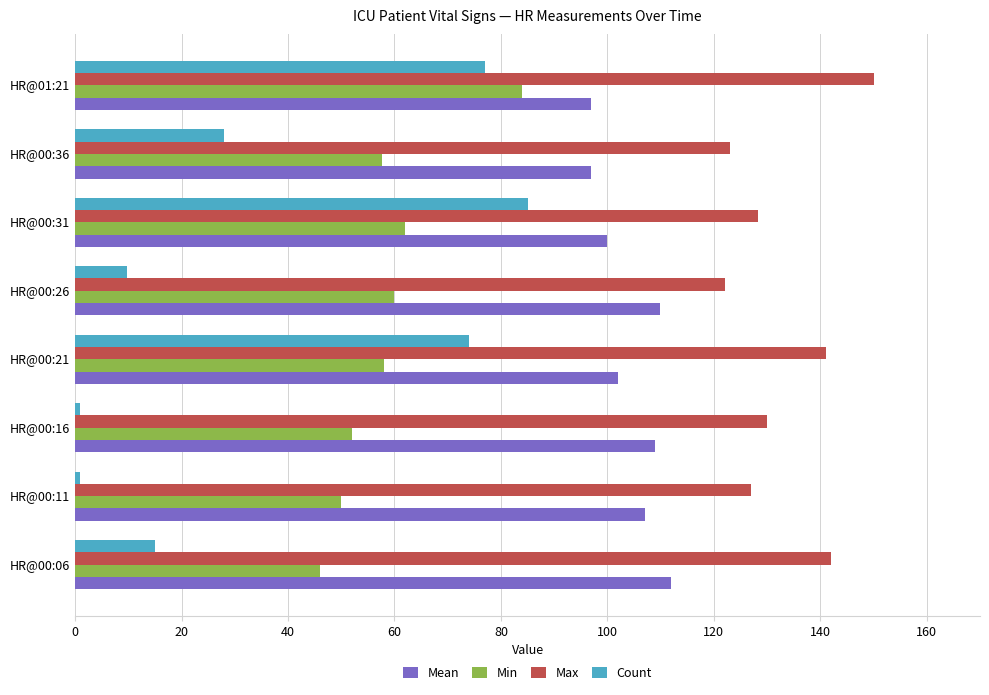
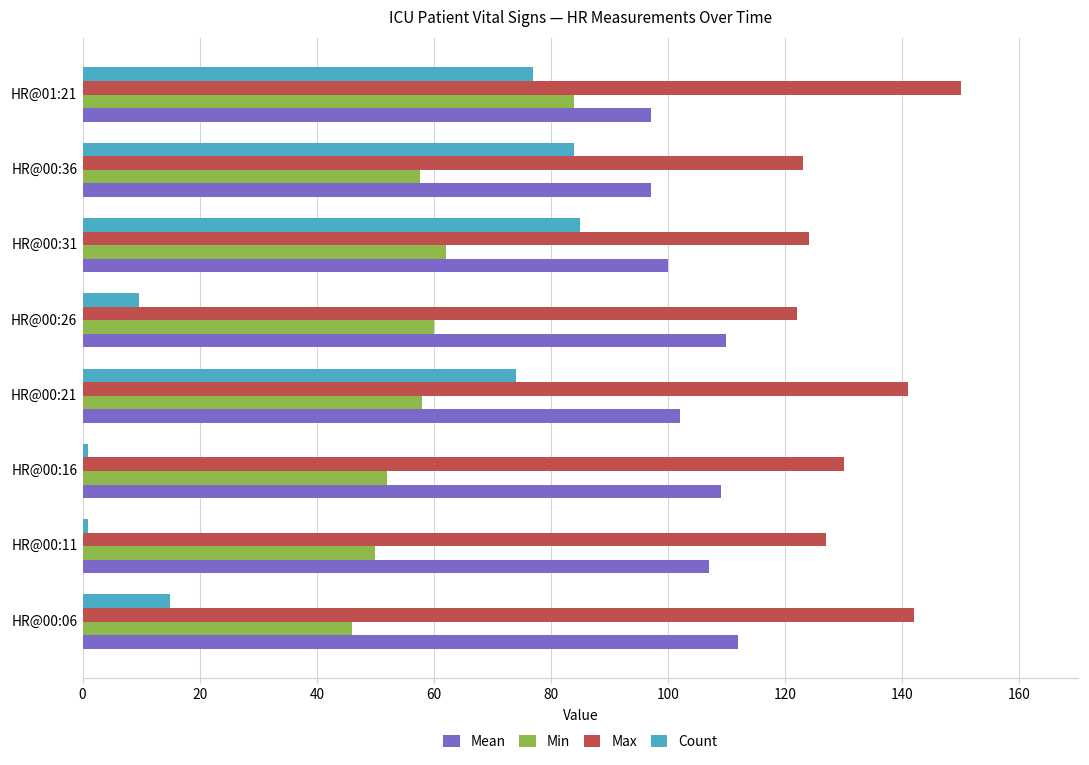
  {
    "Mean": {
      "HR@01:21": 97,
      "HR@00:36": 97,
      "HR@00:31": 100,
      "HR@00:26": 110,
      "HR@00:21": 102,
      "HR@00:16": 109,
      "HR@00:11": 107,
      "HR@00:06": 112
    },
    "Min": {
      "HR@01:21": 84,
      "HR@00:36": 58,
      "HR@00:31": 62,
      "HR@00:26": 60,
      "HR@00:21": 58,
      "HR@00:16": 52,
      "HR@00:11": 50,
      "HR@00:06": 46
    },
    "Max": {
      "HR@01:21": 150,
      "HR@00:36": 123,
-     "HR@00:31": 128,
+     "HR@00:31": 124,
      "HR@00:26": 122,
      "HR@00:21": 141,
      "HR@00:16": 130,
      "HR@00:11": 127,
      "HR@00:06": 142
    },
    "Count": {
      "HR@01:21": 77,
-     "HR@00:36": 28,
+     "HR@00:36": 84,
      "HR@00:31": 85,
      "HR@00:26": 10,
      "HR@00:21": 74,
      "HR@00:16": 1,
      "HR@00:11": 1,
      "HR@00:06": 15
    }
  }
